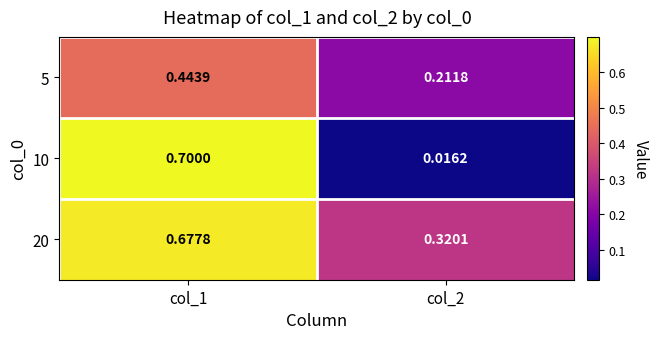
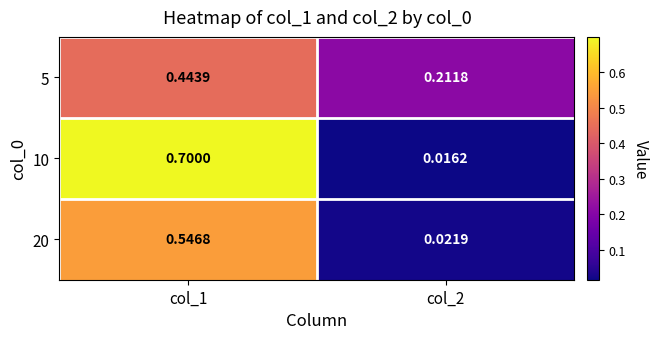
  {
    "5": {
      "col_1": 0.4439,
      "col_2": 0.2118
    },
    "10": {
      "col_1": 0.7000,
      "col_2": 0.0162
    },
    "20": {
-     "col_1": 0.6778,
-     "col_2": 0.3201
+     "col_1": 0.5468,
+     "col_2": 0.0219
    }
  }
